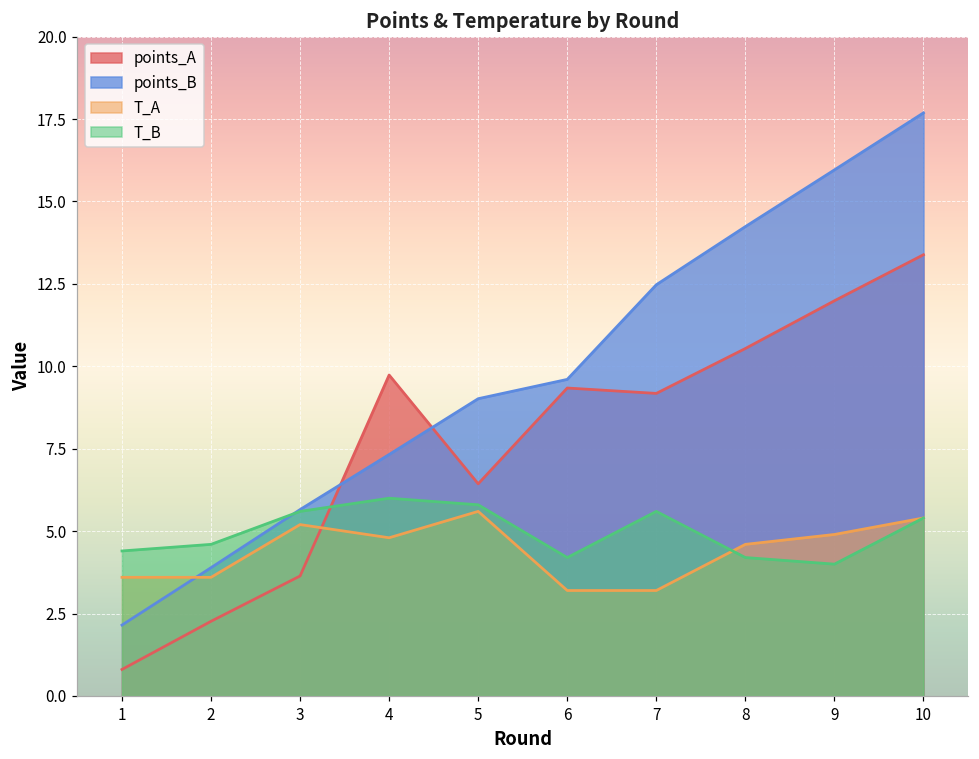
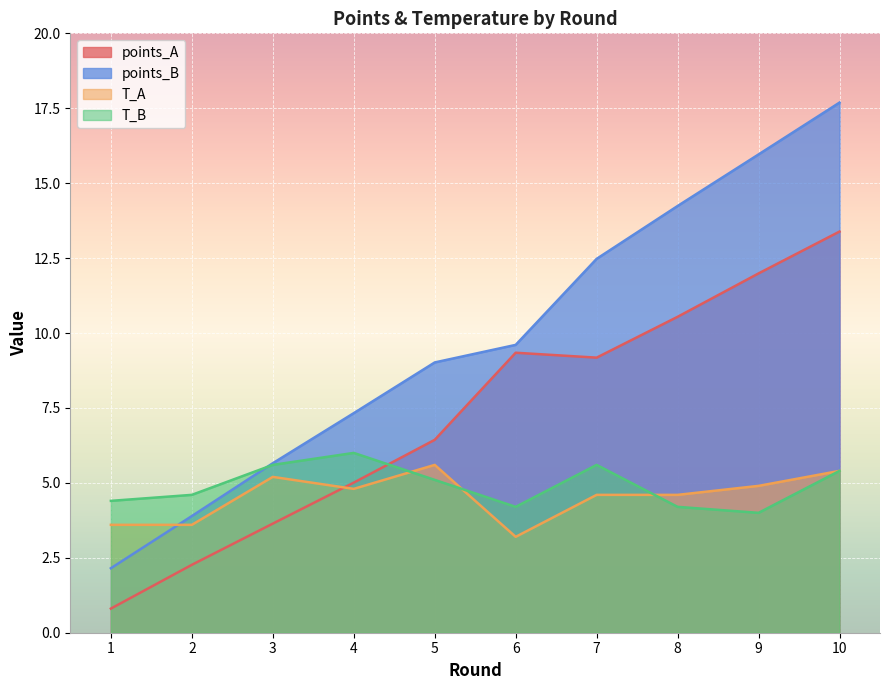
  {
    "points_A": {
      "1": 0.8,
      "2": 2.3,
      "3": 3.6,
-     "4": 9.7,
+     "4": 5.0,
      "5": 6.4,
      "6": 9.3,
      "7": 9.2,
      "8": 10.5,
      "9": 12.0,
      "10": 13.4
    },
    "points_B": {
      "1": 2.2,
      "2": 3.9,
      "4": 7.3,
      "5": 9.0,
      "6": 9.6,
      "7": 12.5,
      "8": 14.2,
      "9": 16.0,
      "10": 17.7
    },
    "T_A": {
      "1": 3.6,
      "2": 3.6,
      "3": 5.2,
      "4": 4.8,
      "5": 5.6,
      "6": 3.2,
-     "7": 3.2,
+     "7": 4.6,
      "8": 4.6,
      "9": 4.9
    },
    "T_B": {
      "1": 4.4,
      "2": 4.6,
      "4": 6.0,
-     "5": 5.8,
+     "5": 5.1,
      "6": 4.2,
      "7": 5.6,
      "8": 4.2,
      "9": 4.0
    }
  }
